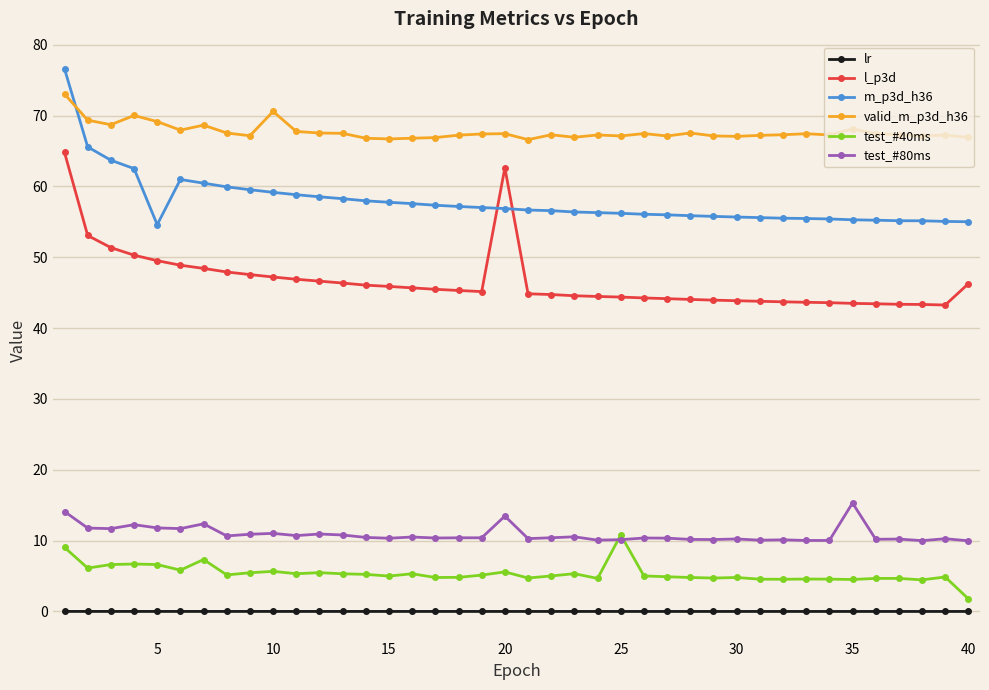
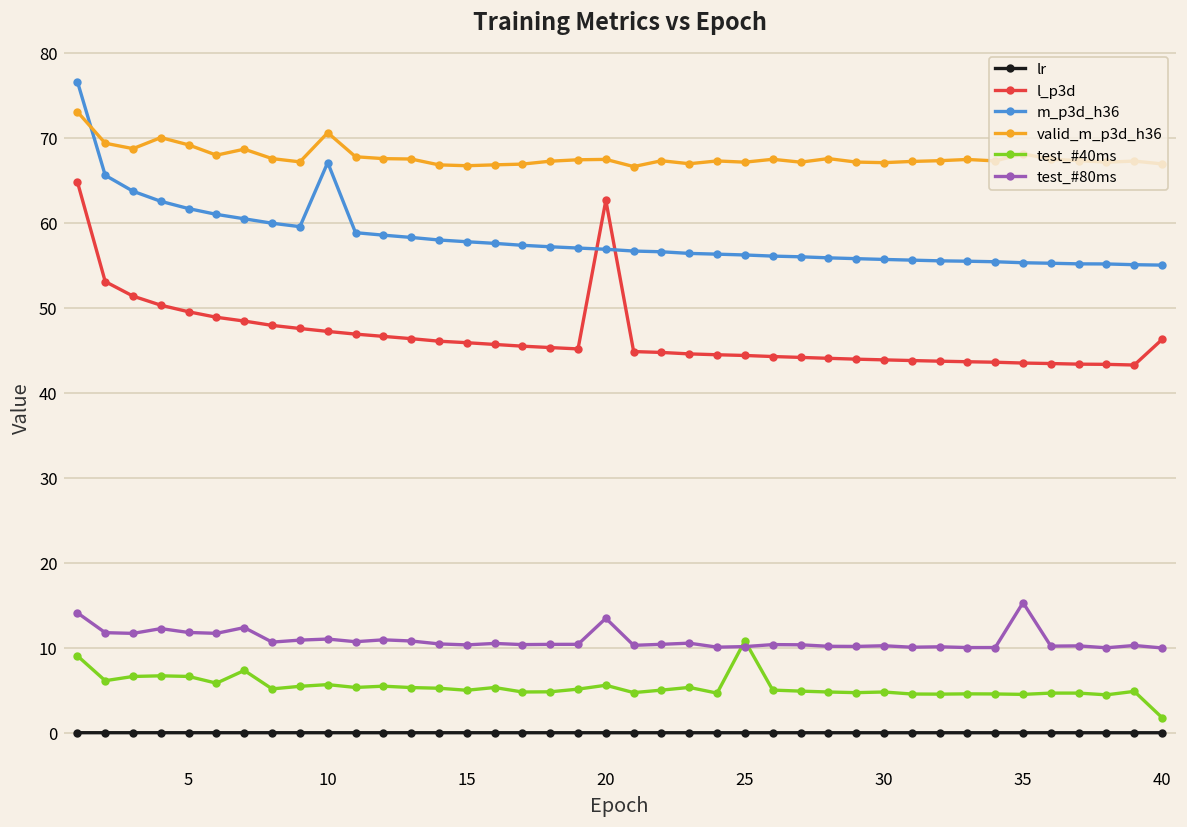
  {
    "lr": {
      "5": 0,
      "10": 0,
      "15": 0,
      "20": 0,
      "25": 0,
      "30": 0,
      "35": 0,
      "40": 0
    },
    "l_p3d": {
      "5": 50,
      "10": 47,
      "15": 46,
      "20": 63,
      "25": 44,
      "30": 44,
      "35": 43,
      "40": 46
    },
    "m_p3d_h36": {
-     "5": 55,
-     "10": 59,
+     "5": 62,
+     "10": 67,
      "15": 58,
      "20": 57,
      "25": 56,
      "30": 56,
      "35": 55,
      "40": 55
    },
    "valid_m_p3d_h36": {
      "5": 69,
      "10": 71,
      "15": 67,
      "20": 67,
      "25": 67,
      "30": 67
    },
    "test_#40ms": {
      "5": 7,
      "10": 6,
      "15": 5,
      "20": 6,
      "25": 11,
      "30": 5,
      "35": 5,
      "40": 2
    },
    "test_#80ms": {
      "5": 12,
      "10": 11,
      "15": 10,
      "20": 13,
      "25": 10,
      "30": 10,
      "35": 15,
      "40": 10
    }
  }
